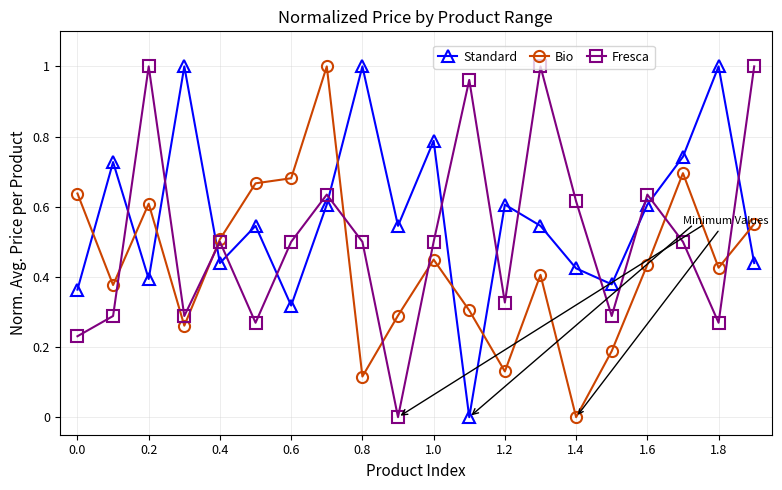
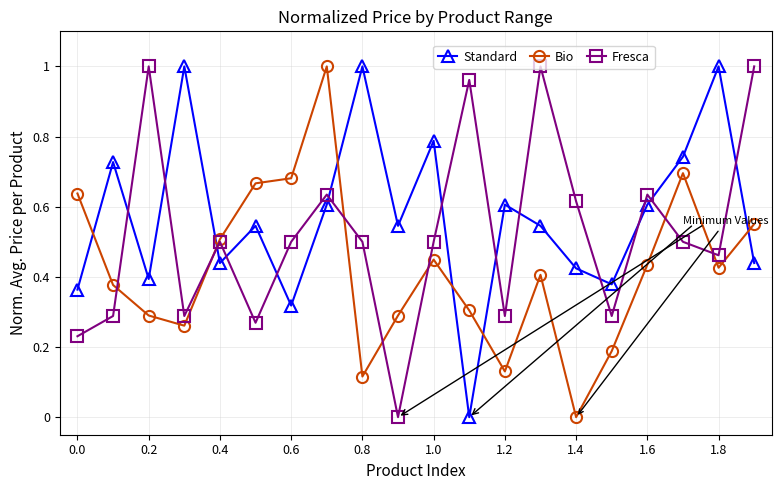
  {
    "Standard": {
      "0.0": 0.36,
      "0.2": 0.39,
      "0.4": 0.44,
      "0.6": 0.32,
      "0.8": 1.00,
      "1.0": 0.79,
      "1.2": 0.61,
      "1.4": 0.42,
      "1.6": 0.61,
      "1.8": 1.00
    },
    "Bio": {
      "0.0": 0.64,
-     "0.2": 0.61,
+     "0.2": 0.29,
      "0.6": 0.68,
      "0.8": 0.12,
      "1.0": 0.45,
      "1.2": 0.13,
      "1.4": 0.00,
      "1.6": 0.43,
      "1.8": 0.43
    },
    "Fresca": {
      "0.0": 0.23,
      "0.2": 1.00,
      "0.6": 0.50,
      "0.8": 0.50,
      "1.0": 0.50,
-     "1.2": 0.33,
+     "1.2": 0.29,
      "1.4": 0.62,
      "1.6": 0.63,
-     "1.8": 0.27
+     "1.8": 0.46
    }
  }
